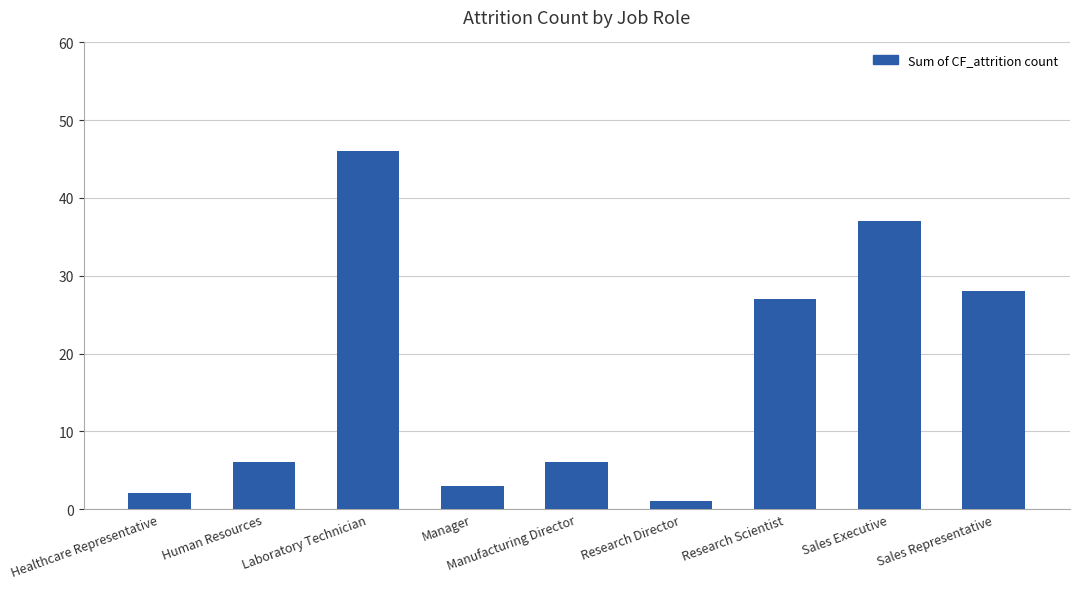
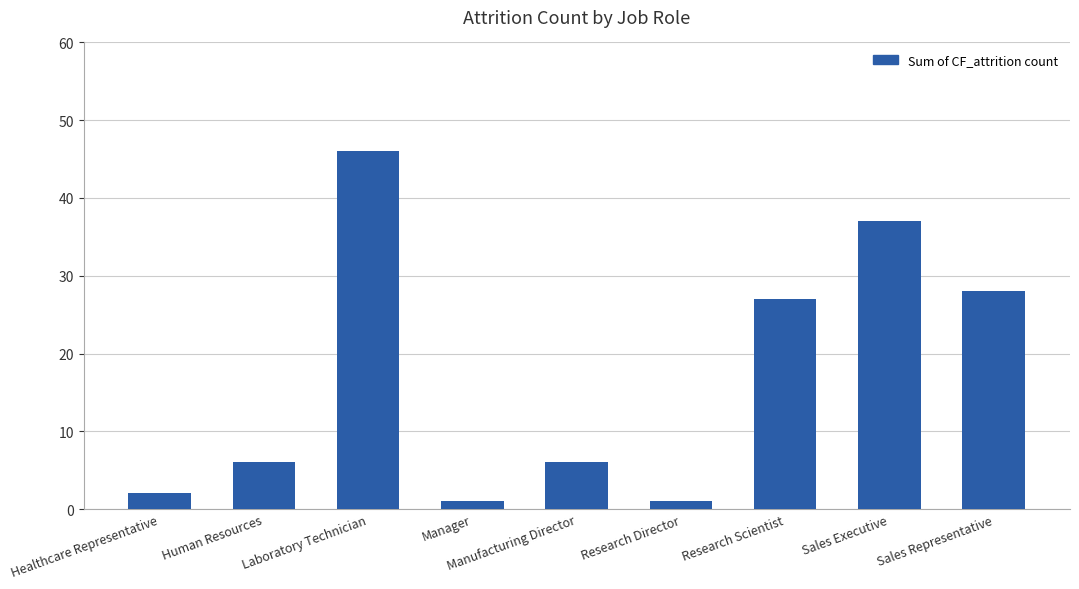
  {
    "Healthcare Representative": 2,
    "Human Resources": 6,
    "Laboratory Technician": 46,
-   "Manager": 3,
+   "Manager": 1,
    "Manufacturing Director": 6,
    "Research Director": 1,
    "Research Scientist": 27,
    "Sales Executive": 37,
    "Sales Representative": 28
  }
